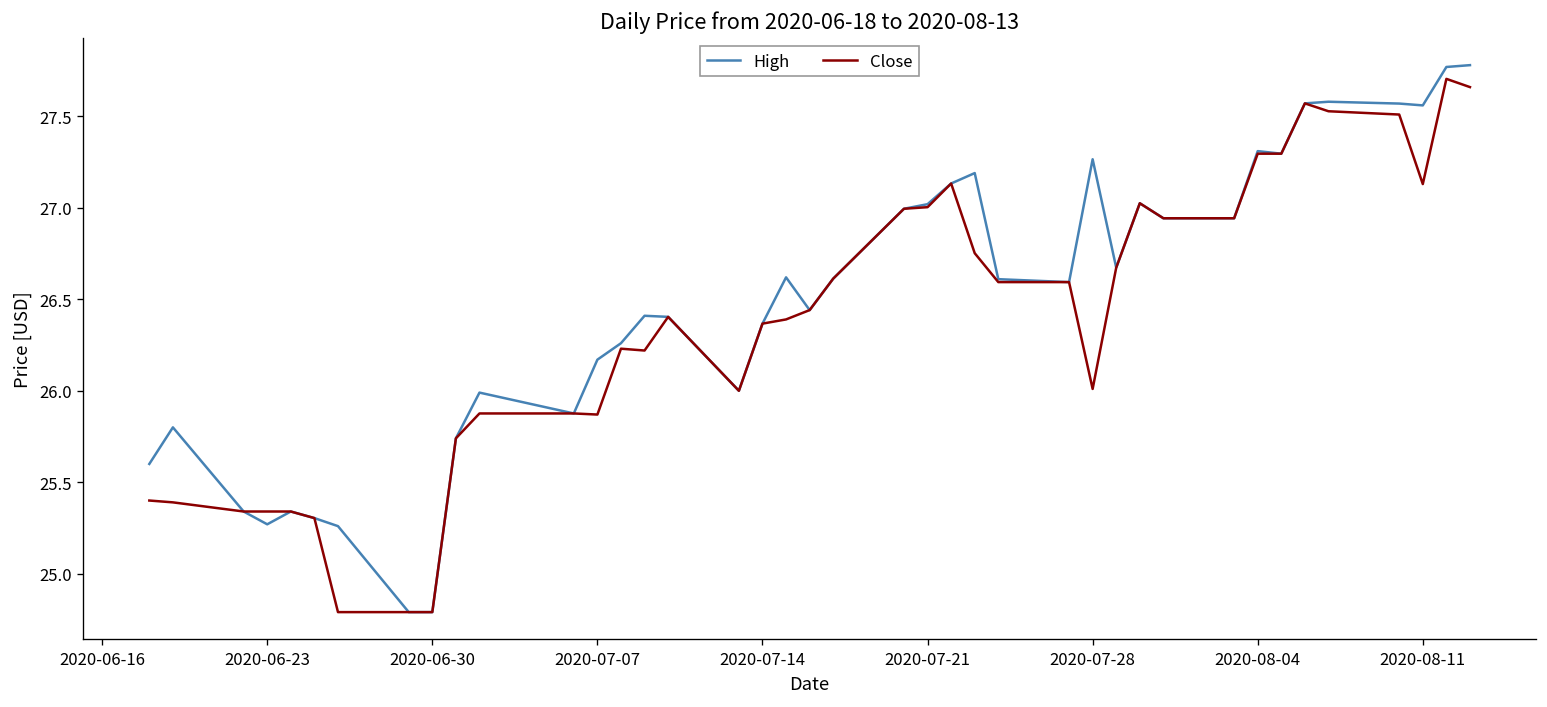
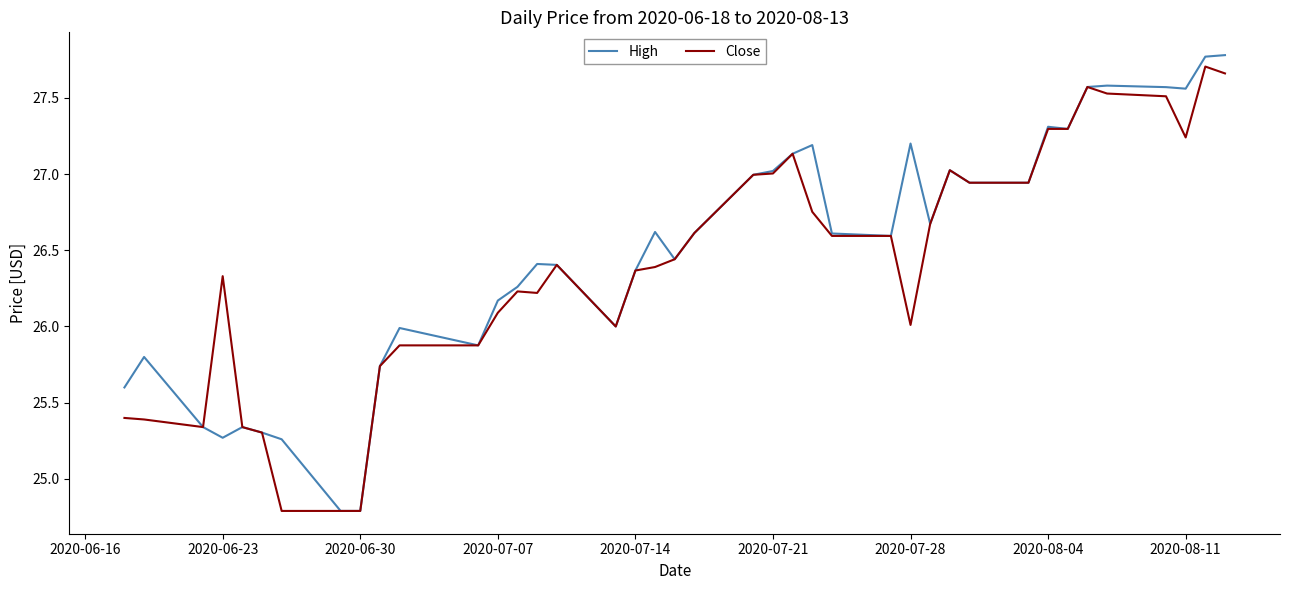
  {
    "High": {
      "2020-06-23": 25.27,
      "2020-07-07": 26.17,
-     "2020-07-28": 27.27,
+     "2020-07-28": 27.20,
      "2020-08-11": 27.56
    },
    "Close": {
-     "2020-06-23": 25.34,
-     "2020-07-07": 25.87,
+     "2020-06-23": 26.33,
+     "2020-07-07": 26.09,
      "2020-07-28": 26.01,
-     "2020-08-11": 27.13
+     "2020-08-11": 27.24
    }
  }
